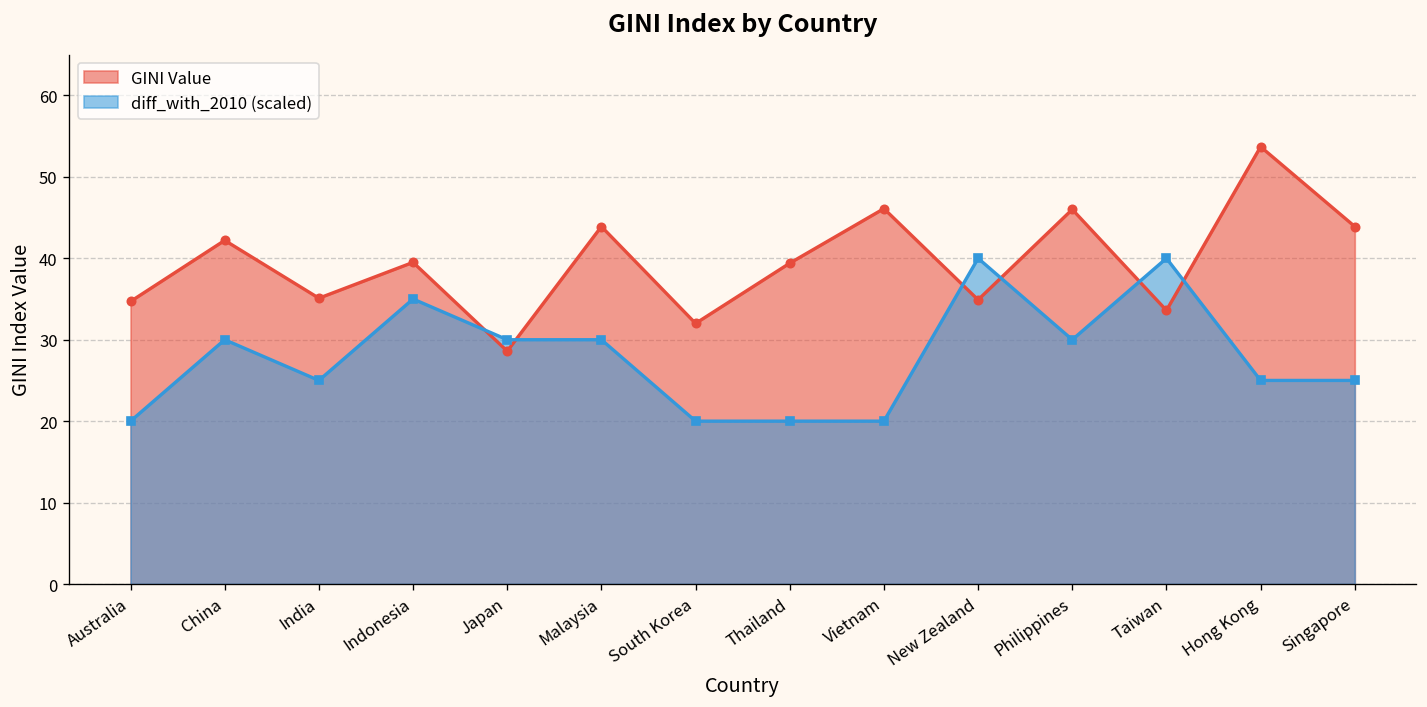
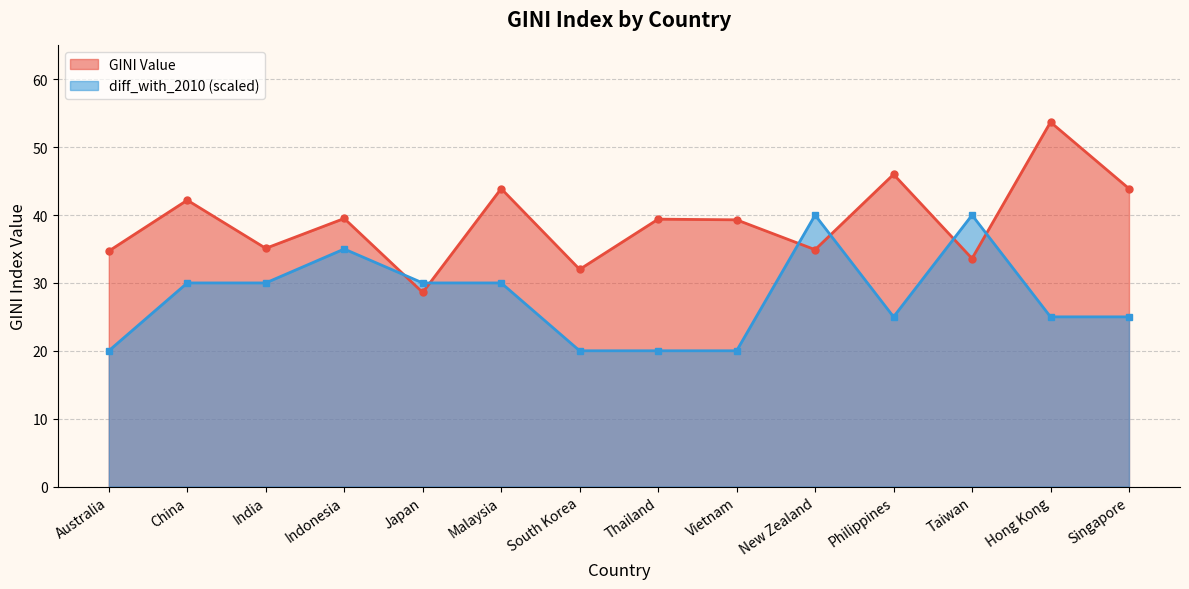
  {
    "GINI Value": {
      "Australia": 35,
      "China": 42,
      "India": 35,
      "Indonesia": 40,
      "Japan": 29,
      "Malaysia": 44,
      "South Korea": 32,
      "Thailand": 39,
-     "Vietnam": 46,
+     "Vietnam": 39,
      "New Zealand": 35,
      "Philippines": 46,
      "Taiwan": 34,
      "Hong Kong": 54,
      "Singapore": 44
    },
    "diff_with_2010 (scaled)": {
      "Australia": 20,
      "China": 30,
-     "India": 25,
+     "India": 30,
      "Indonesia": 35,
      "Japan": 30,
      "Malaysia": 30,
      "South Korea": 20,
      "Thailand": 20,
      "Vietnam": 20,
      "New Zealand": 40,
-     "Philippines": 30,
+     "Philippines": 25,
      "Taiwan": 40,
      "Hong Kong": 25,
      "Singapore": 25
    }
  }
